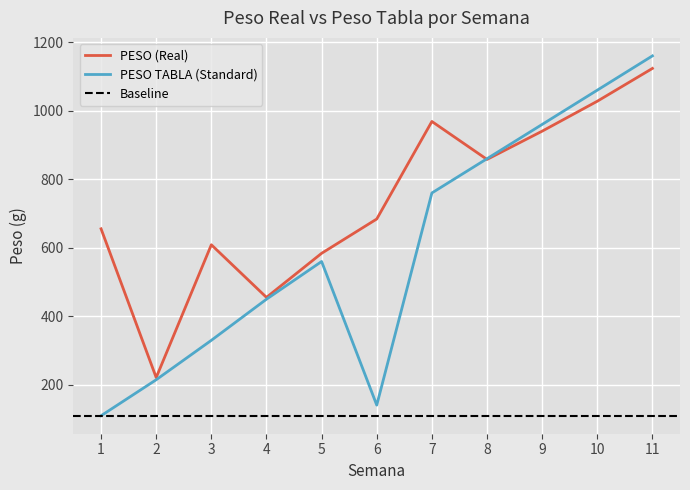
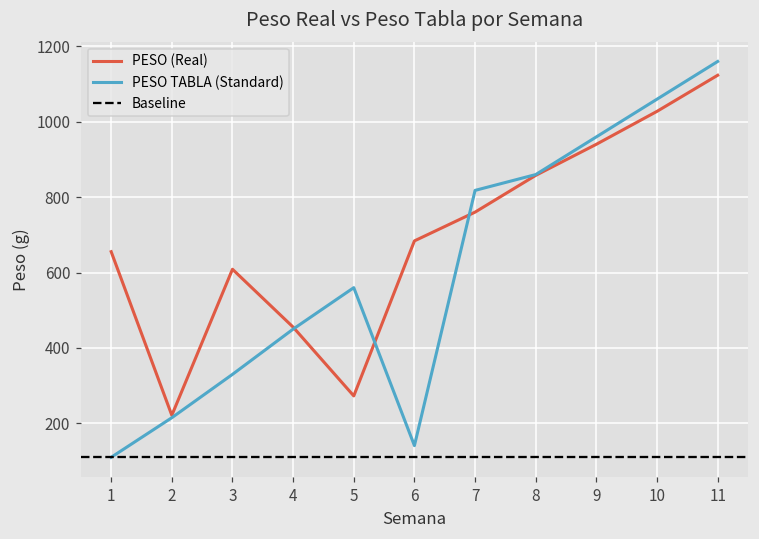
  {
    "PESO (Real)": {
      "1": 660,
      "3": 610,
-     "5": 580,
+     "5": 270,
      "6": 680,
-     "7": 970,
+     "7": 760,
      "9": 940,
      "10": 1030,
      "11": 1120
    },
    "PESO TABLA (Standard)": {
      "1": 110,
      "3": 330,
      "5": 560,
      "6": 140,
-     "7": 760,
+     "7": 820,
      "9": 960,
      "10": 1060,
      "11": 1160
    }
  }
